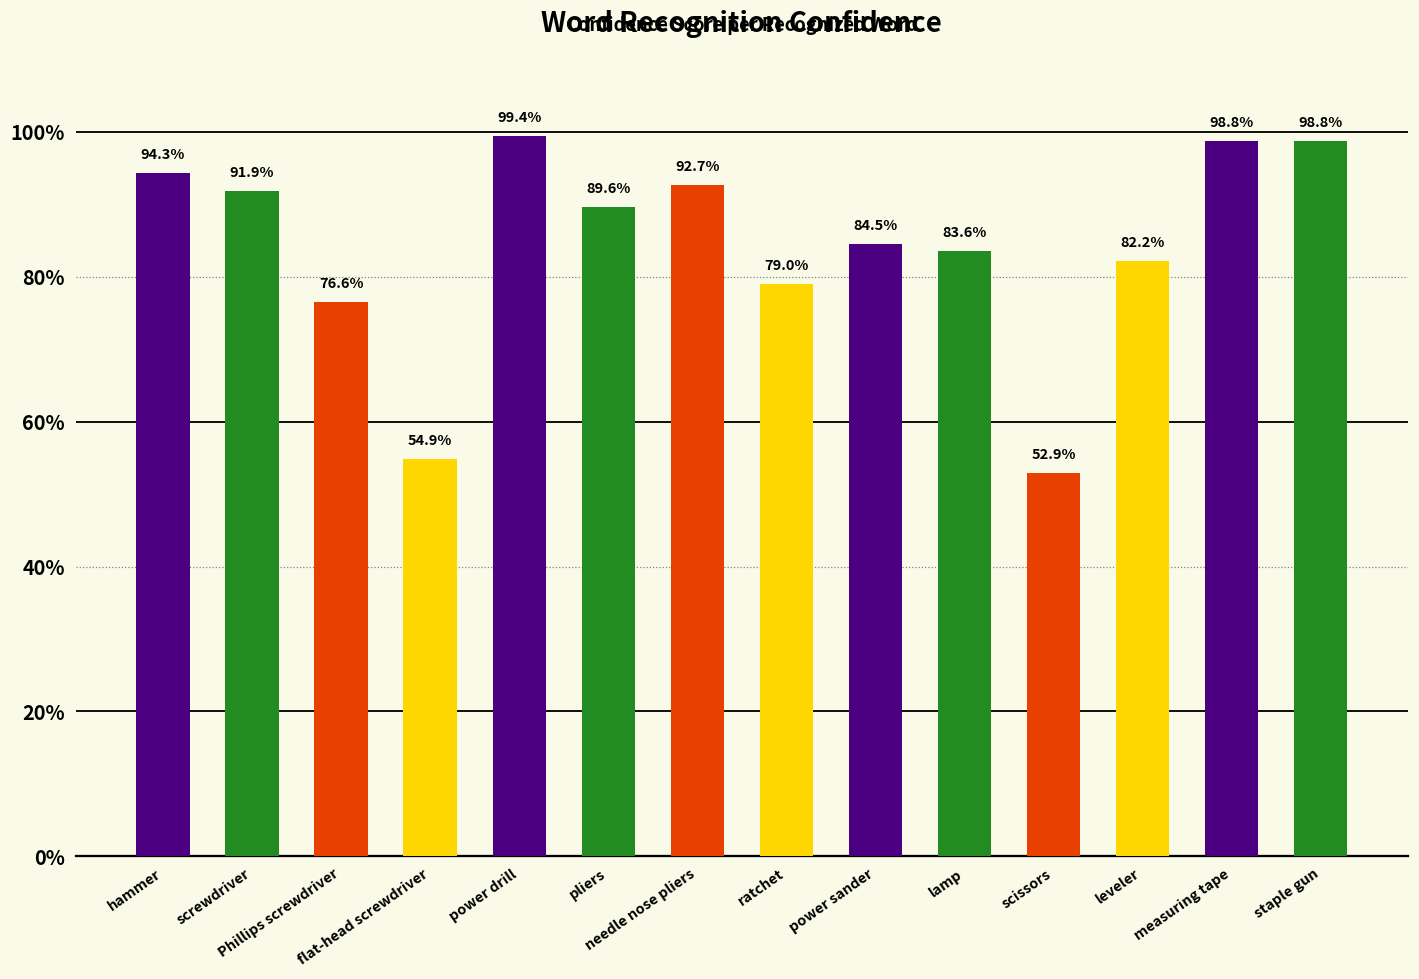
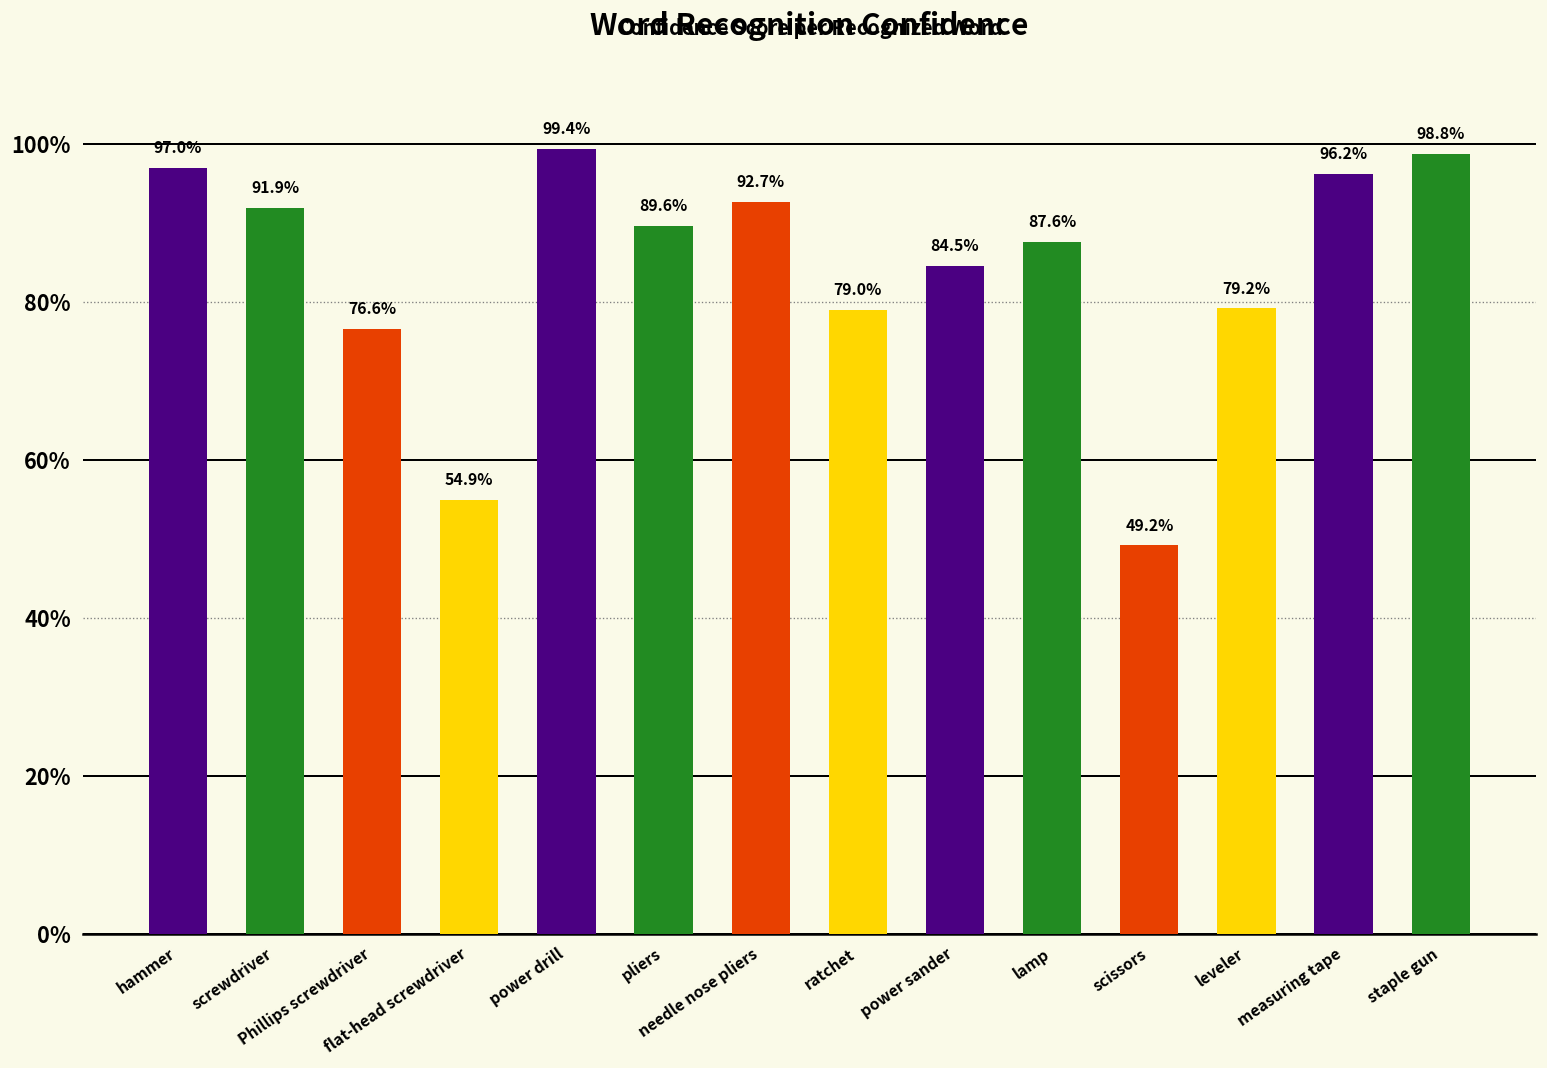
  {
-   "hammer": "94.3%",
+   "hammer": "97.0%",
    "screwdriver": "91.9%",
    "Phillips screwdriver": "76.6%",
    "flat-head screwdriver": "54.9%",
    "power drill": "99.4%",
    "pliers": "89.6%",
    "needle nose pliers": "92.7%",
    "ratchet": "79.0%",
    "power sander": "84.5%",
-   "lamp": "83.6%",
-   "scissors": "52.9%",
-   "leveler": "82.2%",
-   "measuring tape": "98.8%",
+   "lamp": "87.6%",
+   "scissors": "49.2%",
+   "leveler": "79.2%",
+   "measuring tape": "96.2%",
    "staple gun": "98.8%"
  }
